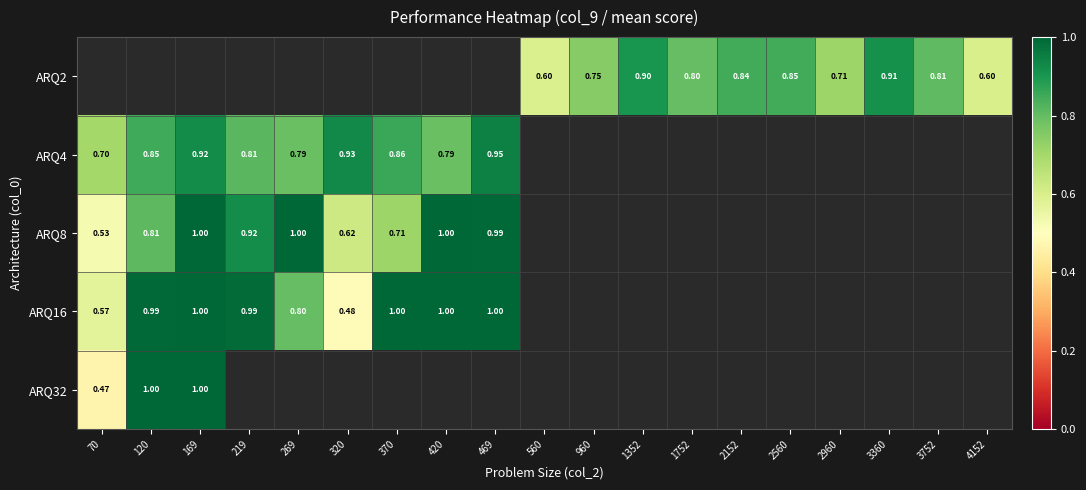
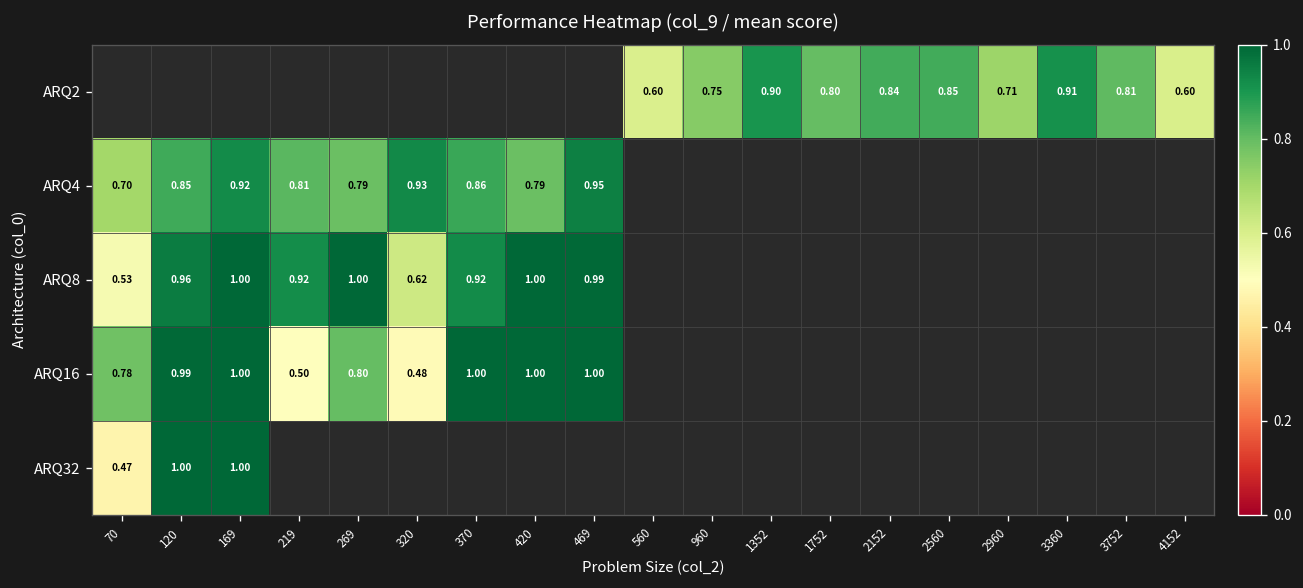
  {
    "ARQ2": {
      "560": 0.60,
      "960": 0.75,
      "1352": 0.90,
      "1752": 0.80,
      "2152": 0.84,
      "2560": 0.85,
      "2960": 0.71,
      "3360": 0.91,
      "3752": 0.81,
      "4152": 0.60
    },
    "ARQ4": {
      "70": 0.70,
      "120": 0.85,
      "169": 0.92,
      "219": 0.81,
      "269": 0.79,
      "320": 0.93,
      "370": 0.86,
      "420": 0.79,
      "469": 0.95
    },
    "ARQ8": {
      "70": 0.53,
-     "120": 0.81,
+     "120": 0.96,
      "169": 1.00,
      "219": 0.92,
      "269": 1.00,
      "320": 0.62,
-     "370": 0.71,
+     "370": 0.92,
      "420": 1.00,
      "469": 0.99
    },
    "ARQ16": {
-     "70": 0.57,
+     "70": 0.78,
      "120": 0.99,
      "169": 1.00,
-     "219": 0.99,
+     "219": 0.50,
      "269": 0.80,
      "320": 0.48,
      "370": 1.00,
      "420": 1.00,
      "469": 1.00
    },
    "ARQ32": {
      "70": 0.47,
      "120": 1.00,
      "169": 1.00
    }
  }
